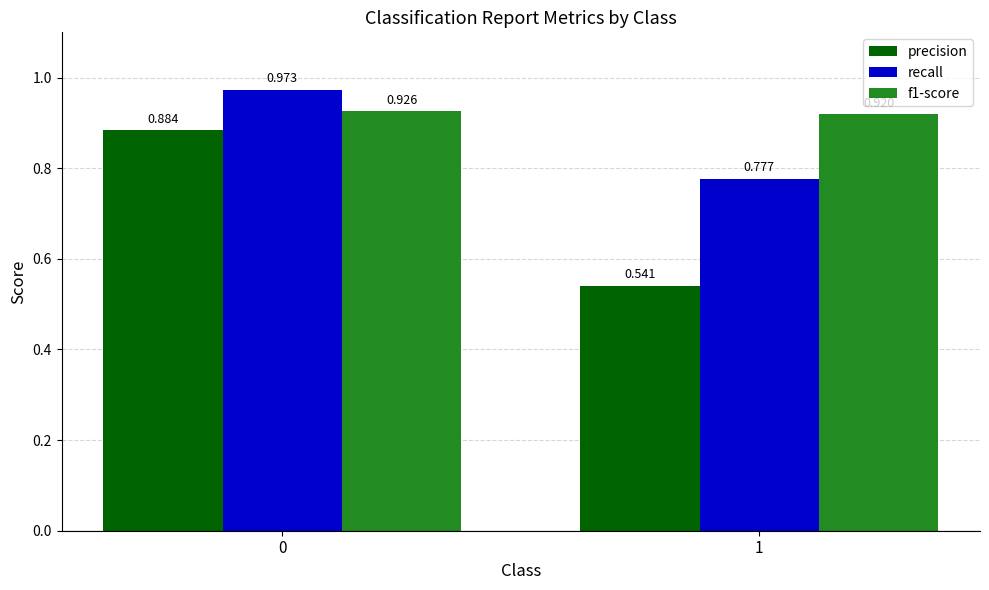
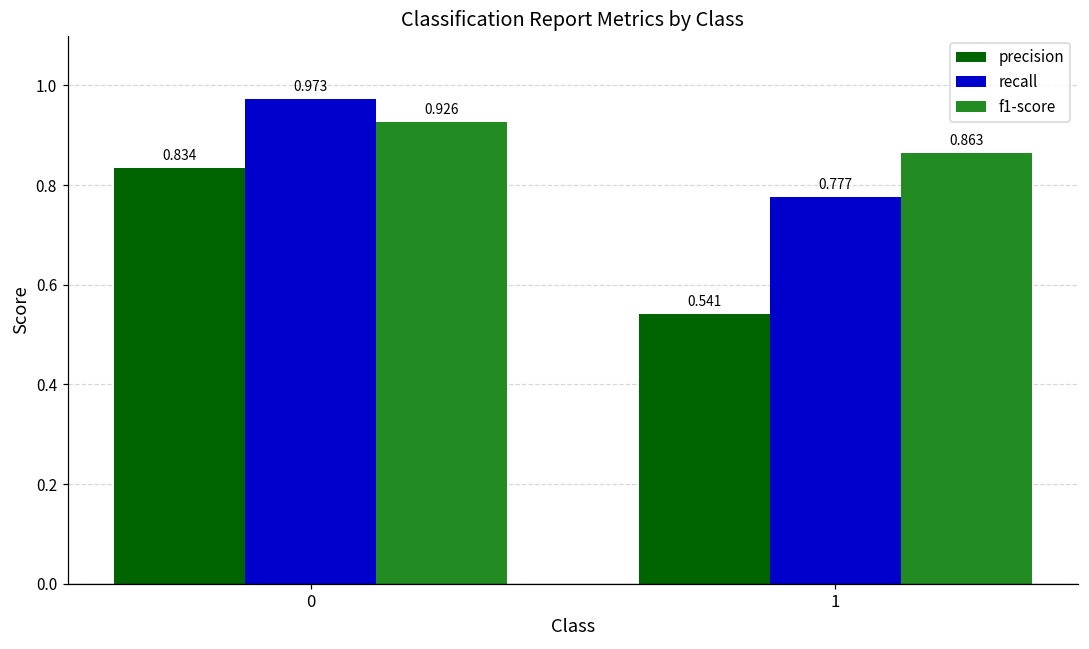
  {
    "precision": {
-     "0": 0.884,
+     "0": 0.834,
      "1": 0.541
    },
    "recall": {
      "0": 0.973,
      "1": 0.777
    },
    "f1-score": {
-     "1": 0.92
+     "1": 0.86
    }
  }
